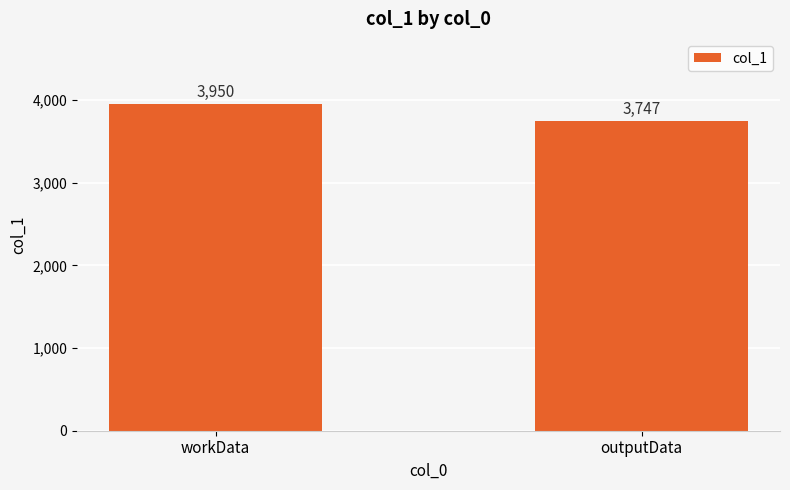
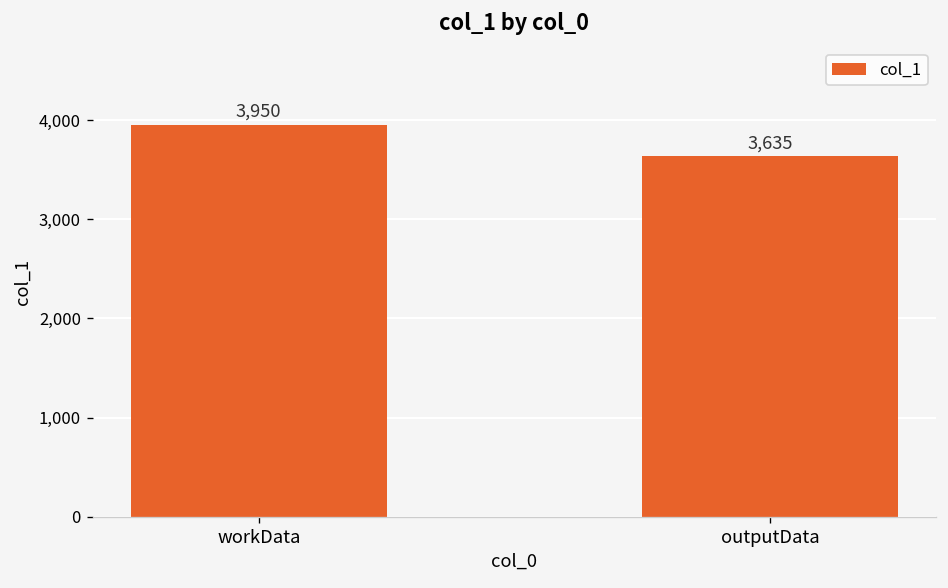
  {
    "workData": "3,950",
-   "outputData": "3,747"
+   "outputData": "3,635"
  }
